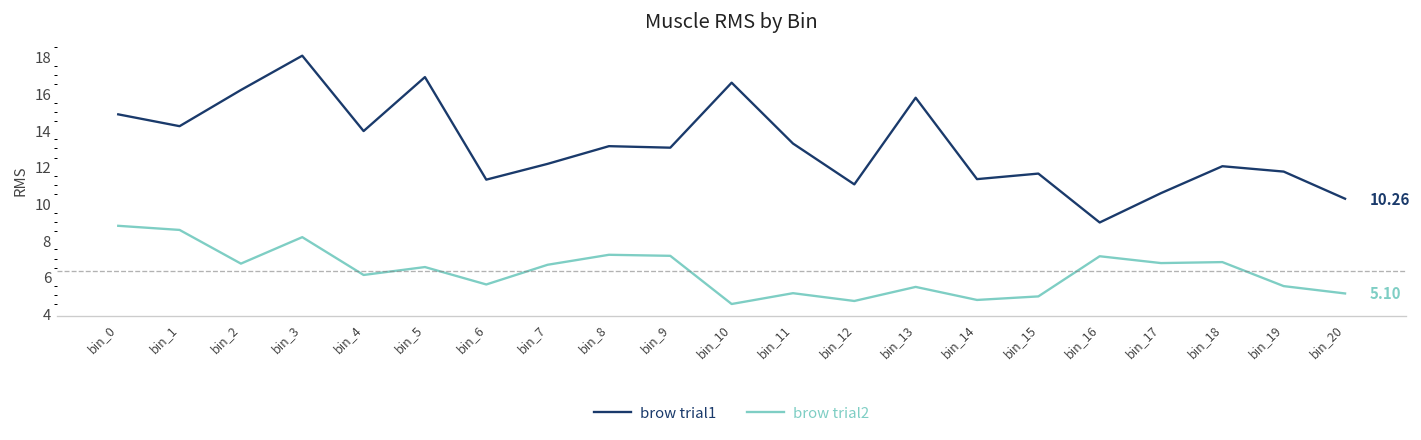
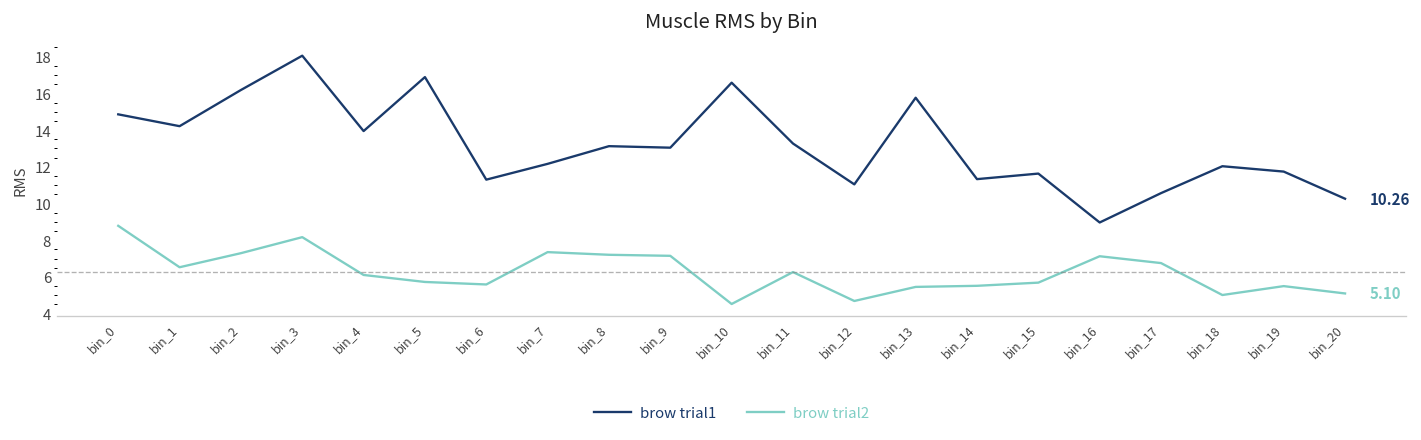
  {
    "brow trial1": {
      "bin_20": 10.26
    },
    "brow trial2": {
      "bin_0": 8.8,
-     "bin_1": 8.6,
-     "bin_2": 6.7,
+     "bin_1": 6.5,
+     "bin_2": 7.3,
      "bin_3": 8.2,
      "bin_4": 6.1,
-     "bin_5": 6.5,
+     "bin_5": 5.7,
      "bin_6": 5.6,
-     "bin_7": 6.7,
+     "bin_7": 7.4,
      "bin_8": 7.2,
      "bin_9": 7.2,
      "bin_10": 4.5,
-     "bin_11": 5.1,
+     "bin_11": 6.3,
      "bin_12": 4.7,
      "bin_13": 5.5,
-     "bin_14": 4.7,
-     "bin_15": 4.9,
+     "bin_14": 5.5,
+     "bin_15": 5.7,
      "bin_16": 7.1,
      "bin_17": 6.8,
-     "bin_18": 6.8,
+     "bin_18": 5.0,
      "bin_19": 5.5
    }
  }
